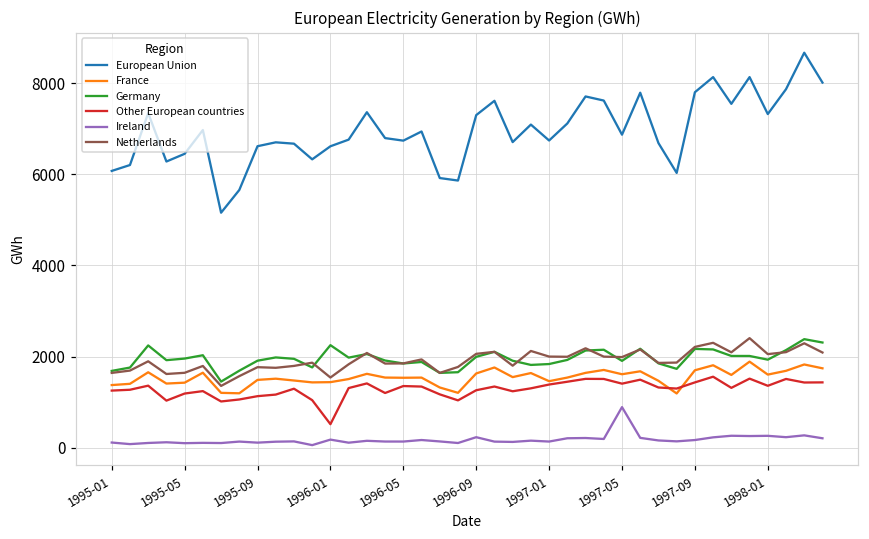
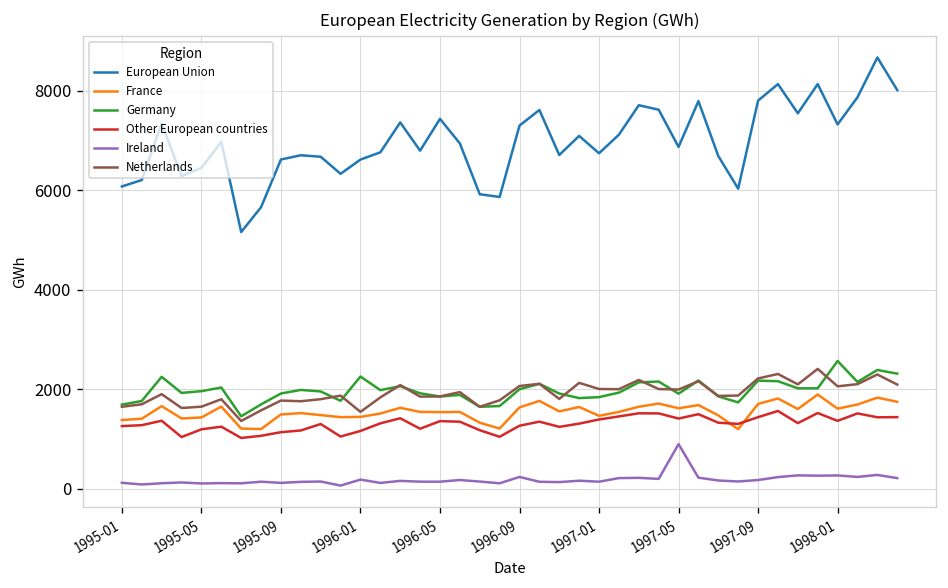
  {
    "European Union": {
      "1995-01": 6100,
      "1995-09": 6600,
      "1996-01": 6600,
-     "1996-05": 6700,
+     "1996-05": 7400,
      "1996-09": 7300,
      "1997-01": 6700,
      "1997-05": 6900,
      "1997-09": 7800,
      "1998-01": 7300
    },
    "France": {
      "1995-01": 1400,
      "1995-05": 1400,
      "1995-09": 1500,
      "1996-01": 1400,
      "1996-05": 1500,
      "1996-09": 1600,
      "1997-01": 1500,
      "1997-05": 1600,
      "1997-09": 1700,
      "1998-01": 1600
    },
    "Germany": {
      "1995-05": 2000,
      "1995-09": 1900,
      "1996-01": 2300,
      "1996-09": 2000,
      "1997-01": 1800,
      "1997-05": 1900,
-     "1998-01": 1900
+     "1998-01": 2600
    },
    "Other European countries": {
      "1995-01": 1300,
      "1995-05": 1200,
      "1995-09": 1100,
-     "1996-01": 500,
+     "1996-01": 1200,
      "1996-05": 1400,
      "1996-09": 1300,
      "1997-01": 1400,
      "1997-05": 1400,
      "1997-09": 1400,
      "1998-01": 1400
    },
    "Ireland": {
      "1995-01": 100,
      "1995-05": 100,
      "1995-09": 100,
      "1996-01": 200,
      "1996-05": 100,
      "1996-09": 200,
      "1997-01": 100,
      "1997-05": 900,
      "1997-09": 200,
      "1998-01": 300
    },
    "Netherlands": {
      "1995-05": 1600,
      "1995-09": 1800,
      "1996-01": 1500,
      "1996-09": 2100,
      "1997-01": 2000,
      "1997-05": 2000,
      "1998-01": 2100
    }
  }
